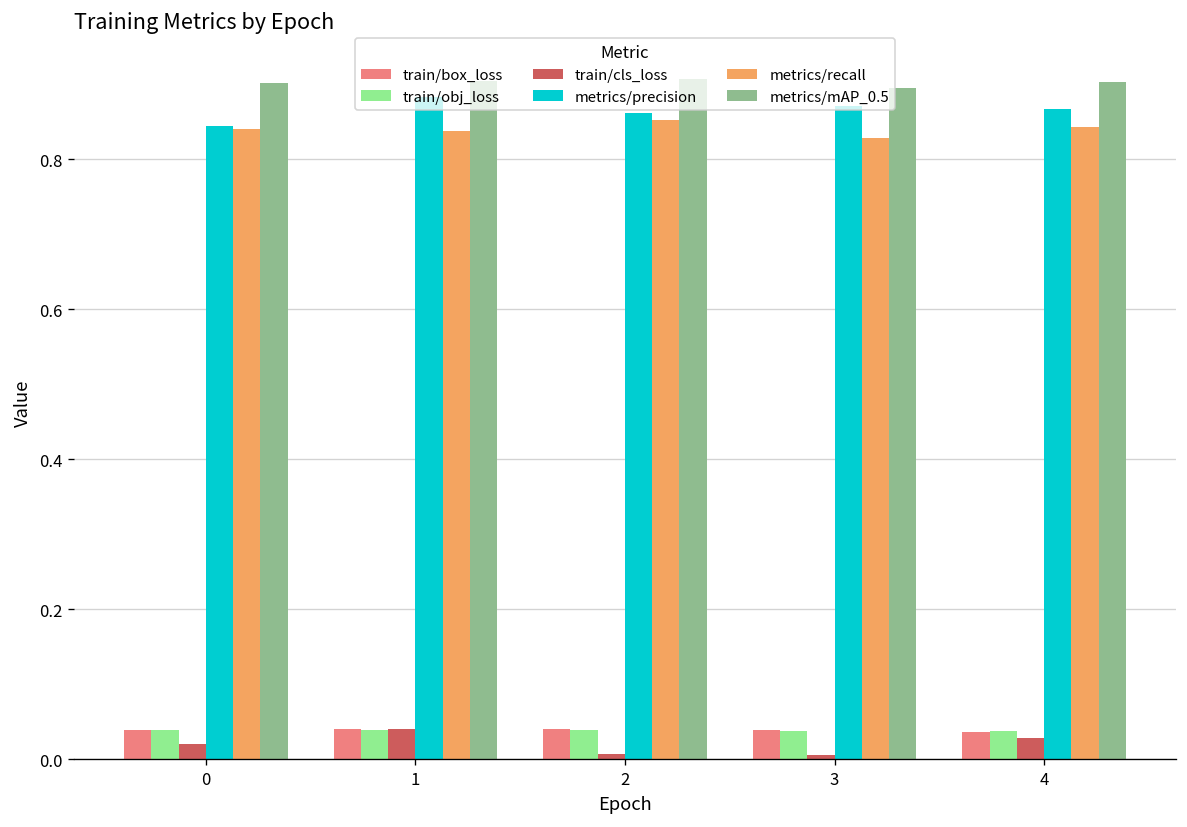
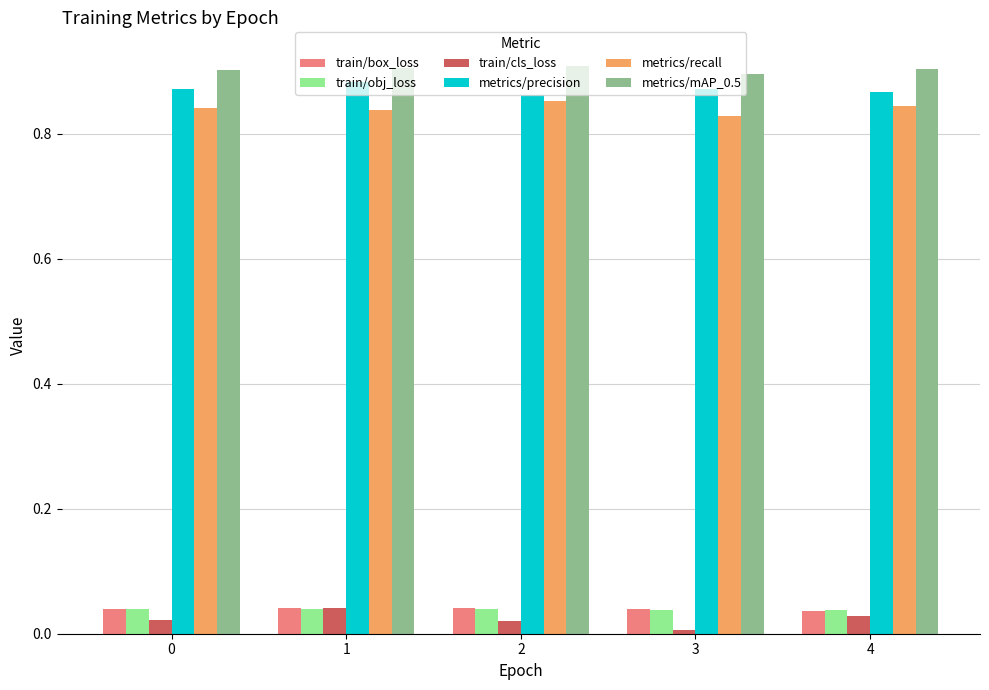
  {
    "train/cls_loss": {
      "0": 0.02,
      "1": 0.04,
-     "2": 0.01,
+     "2": 0.02,
      "3": 0.01,
      "4": 0.03
    },
    "metrics/precision": {
-     "0": 0.85,
+     "0": 0.87,
      "4": 0.87
    }
  }
